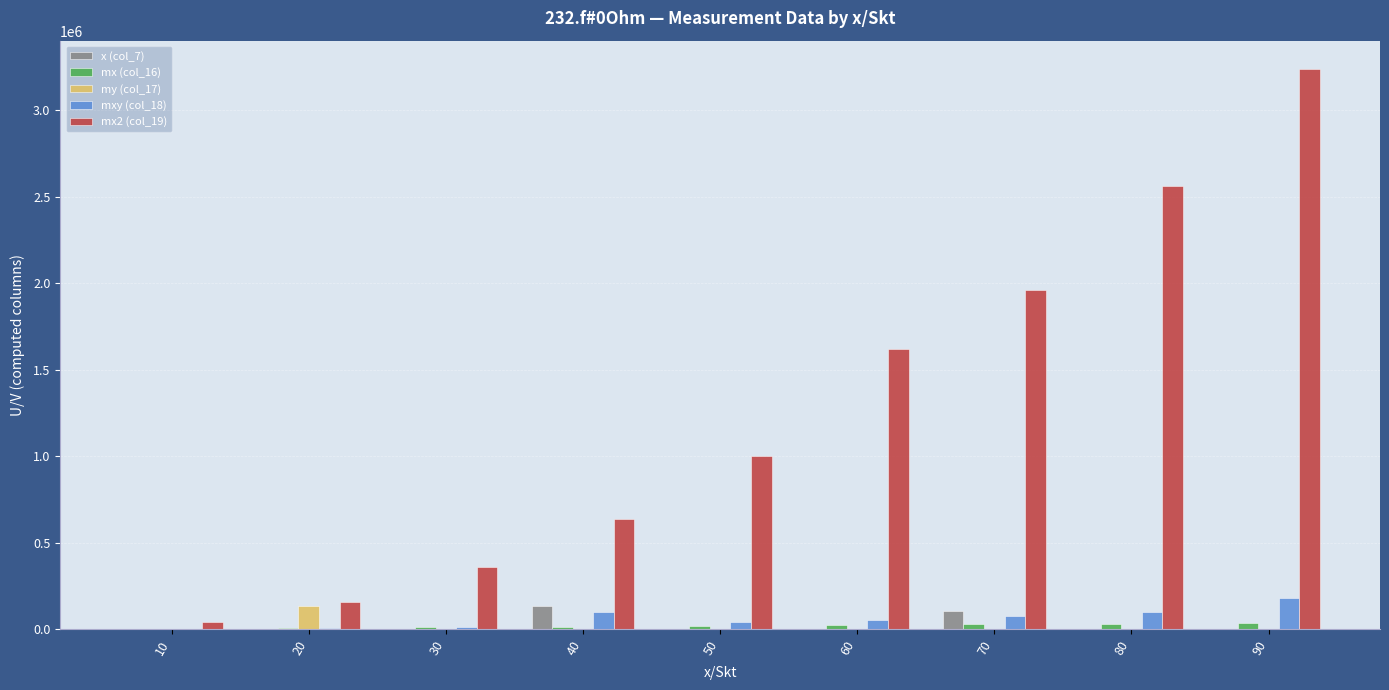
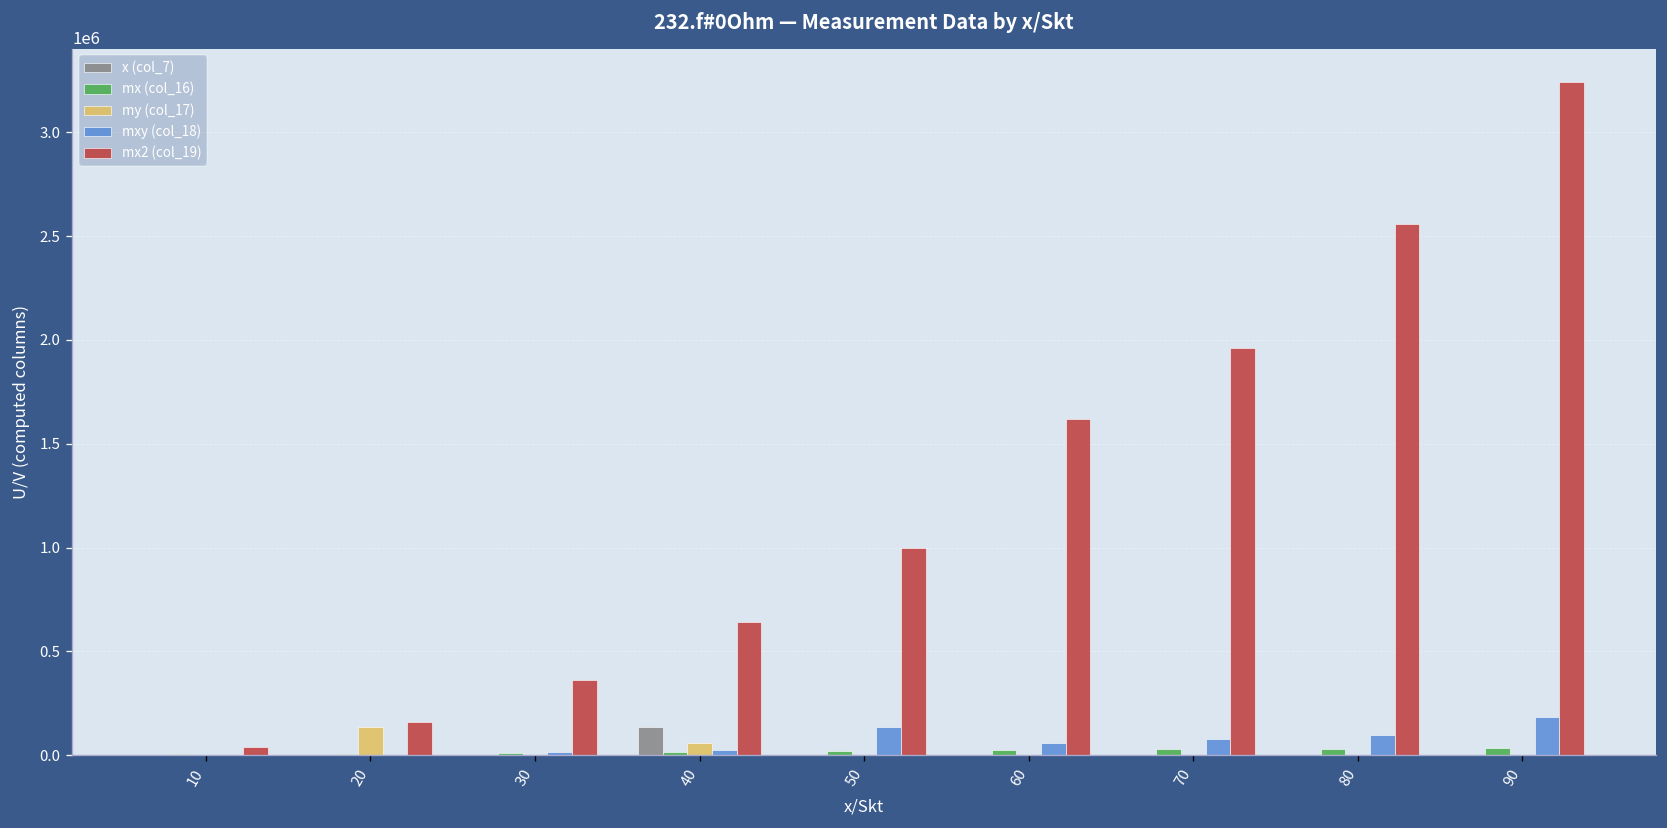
  {
    "x (col_7)": {
      "40": 130000,
-     "70": 110000
+     "70": 0
    },
    "mx (col_16)": {
      "40": 20000,
      "50": 20000,
      "60": 20000,
      "70": 30000,
      "80": 30000,
      "90": 40000
    },
    "my (col_17)": {
      "20": 140000,
-     "40": 0
+     "40": 60000
    },
    "mxy (col_18)": {
-     "40": 100000,
-     "50": 40000,
+     "40": 30000,
+     "50": 140000,
      "60": 60000,
      "70": 80000,
      "80": 100000,
      "90": 180000
    },
    "mx2 (col_19)": {
      "10": 40000,
      "20": 160000,
      "30": 360000,
      "40": 640000,
      "50": 1000000,
      "60": 1620000,
      "70": 1960000,
      "80": 2560000,
      "90": 3240000
    }
  }
